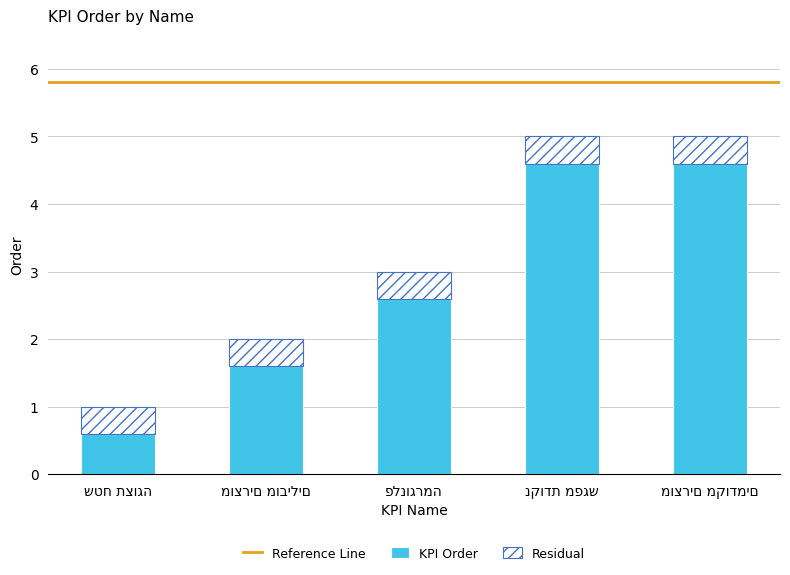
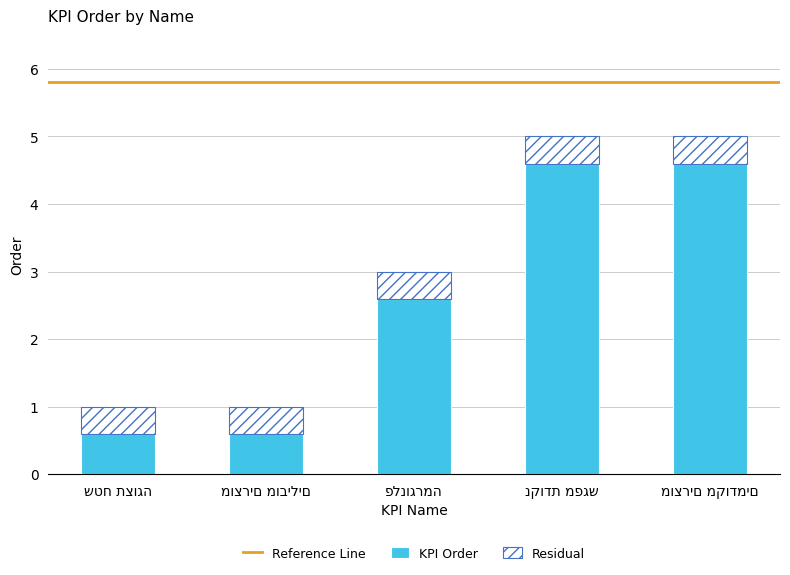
  {
    "KPI Order": {
      "שטח תצוגה": 0.6,
-     "מוצרים מובילים": 1.6,
+     "מוצרים מובילים": 0.6,
      "פלנוגרמה": 2.6,
      "נקודת מפגש": 4.6,
      "מוצרים מקודמים": 4.6
    }
  }
